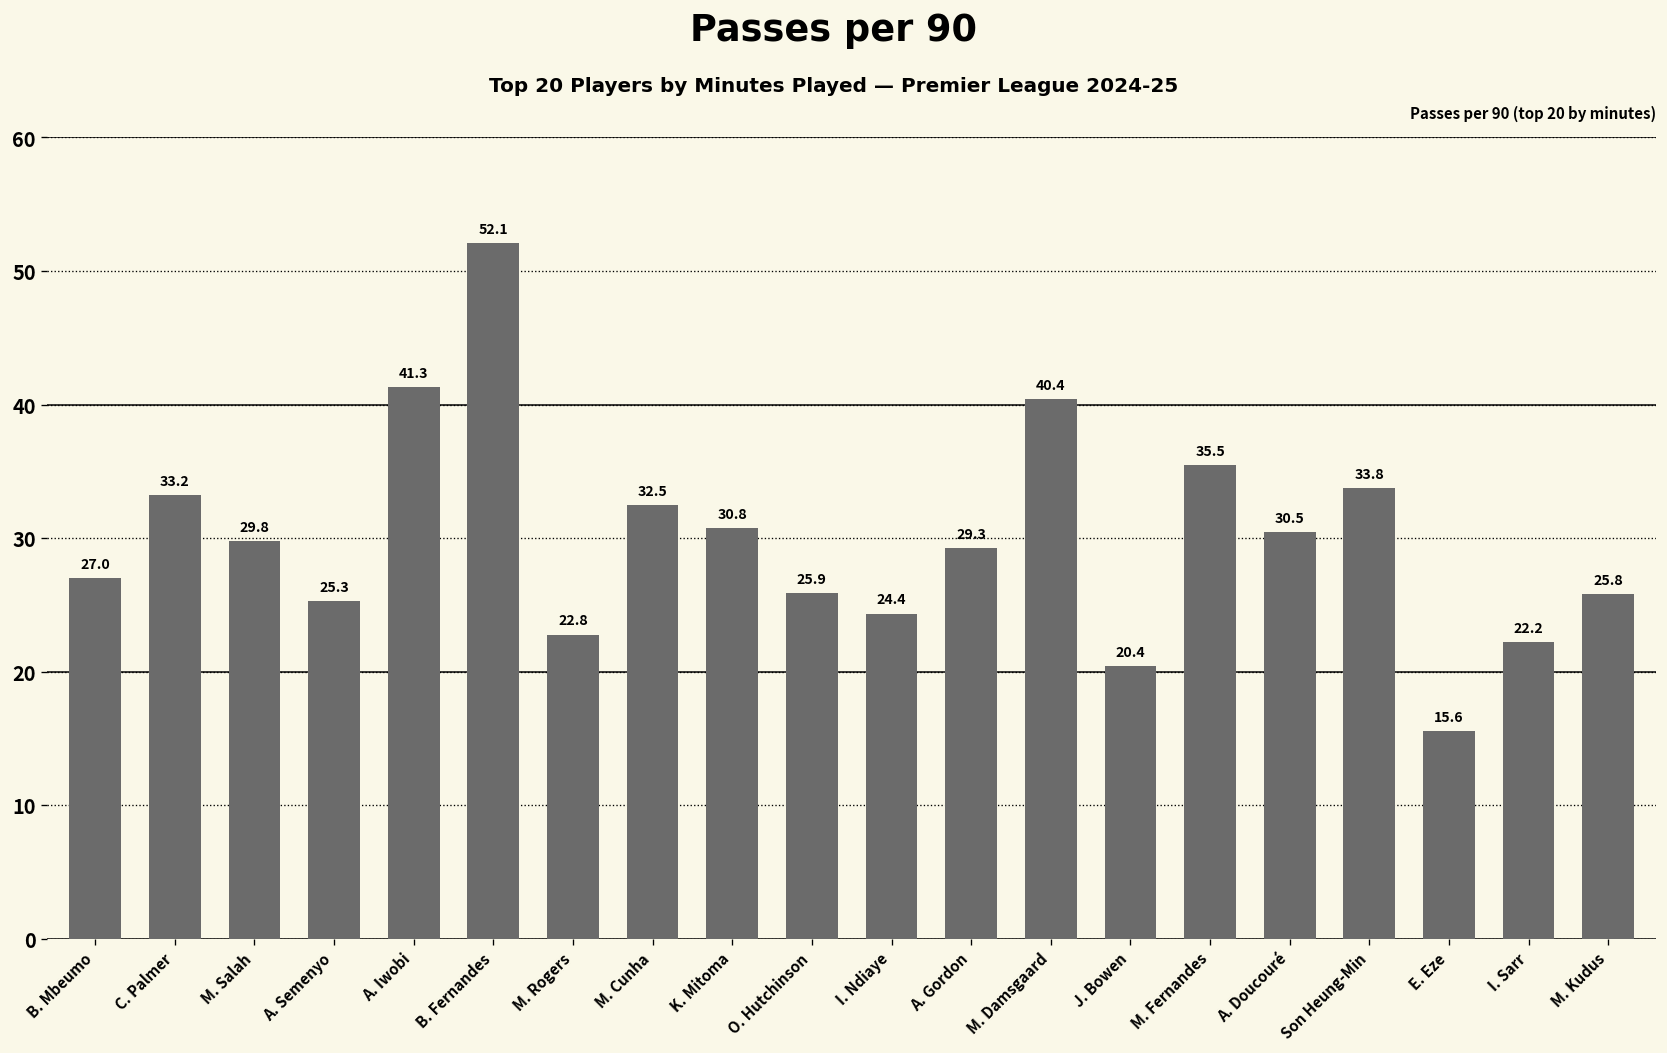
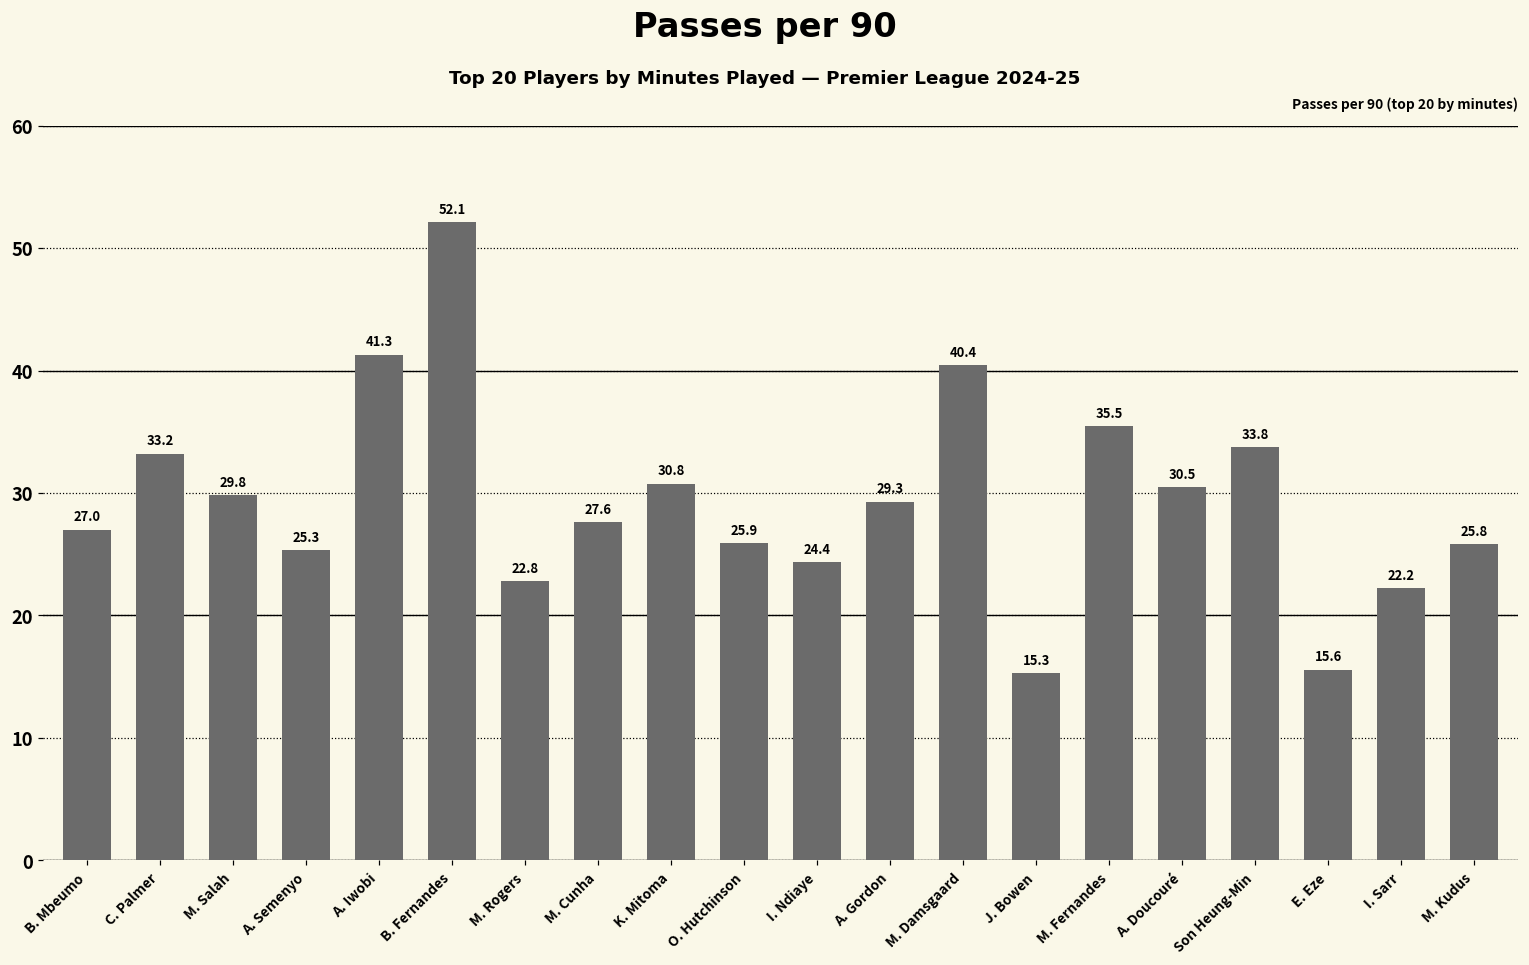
  {
    "B. Mbeumo": 27.0,
    "C. Palmer": 33.2,
    "M. Salah": 29.8,
    "A. Semenyo": 25.3,
    "A. Iwobi": 41.3,
    "B. Fernandes": 52.1,
    "M. Rogers": 22.8,
-   "M. Cunha": 32.5,
+   "M. Cunha": 27.6,
    "K. Mitoma": 30.8,
    "O. Hutchinson": 25.9,
    "I. Ndiaye": 24.4,
    "A. Gordon": 29.3,
    "M. Damsgaard": 40.4,
-   "J. Bowen": 20.4,
+   "J. Bowen": 15.3,
    "M. Fernandes": 35.5,
    "A. Doucouré": 30.5,
    "Son Heung-Min": 33.8,
    "E. Eze": 15.6,
    "I. Sarr": 22.2,
    "M. Kudus": 25.8
  }
